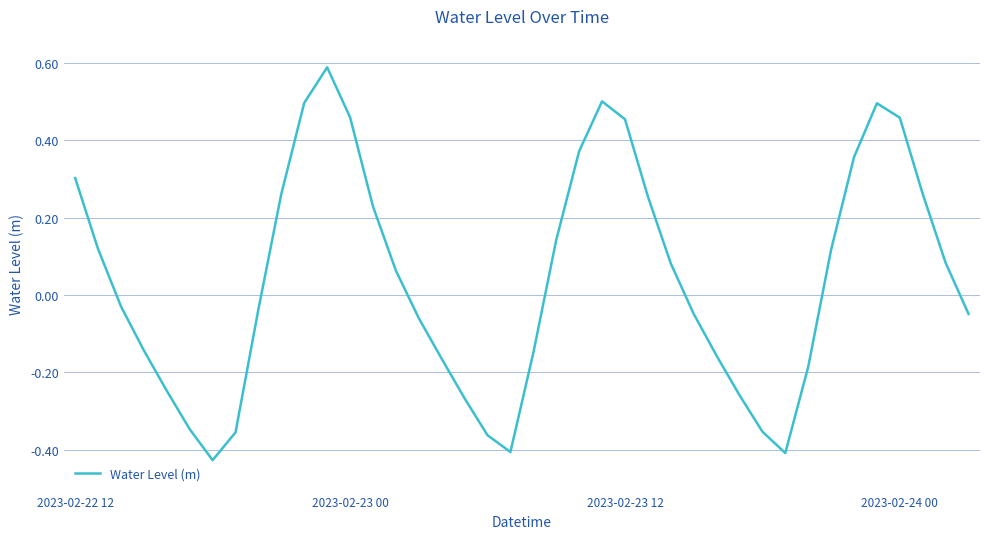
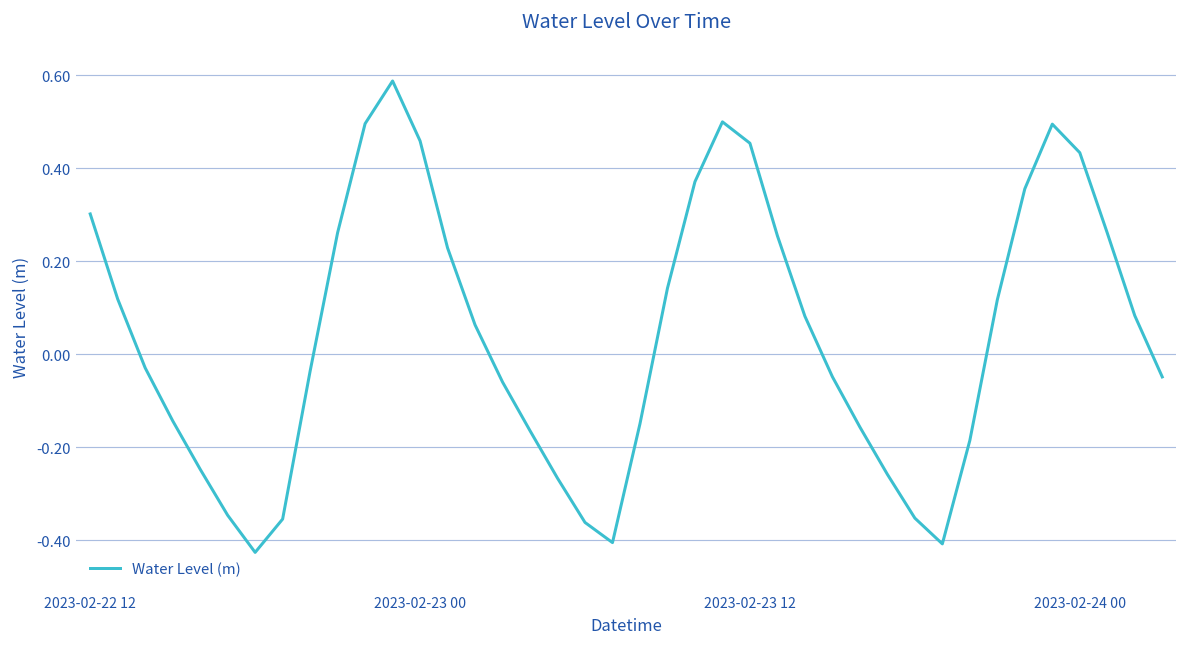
  {
    "2023-02-22 12": 0.30,
    "2023-02-23 00": 0.46,
    "2023-02-23 12": 0.45,
-   "2023-02-24 00": 0.46
+   "2023-02-24 00": 0.43
  }
